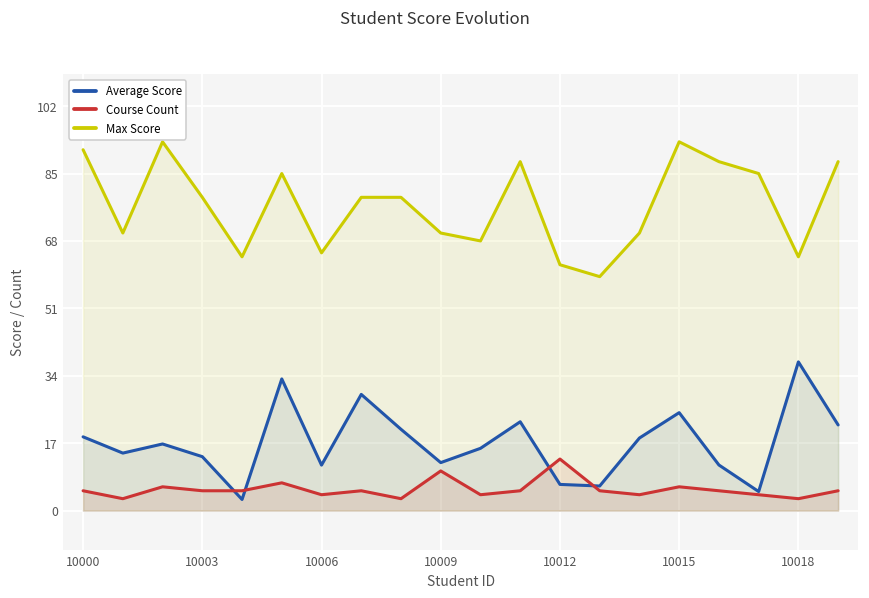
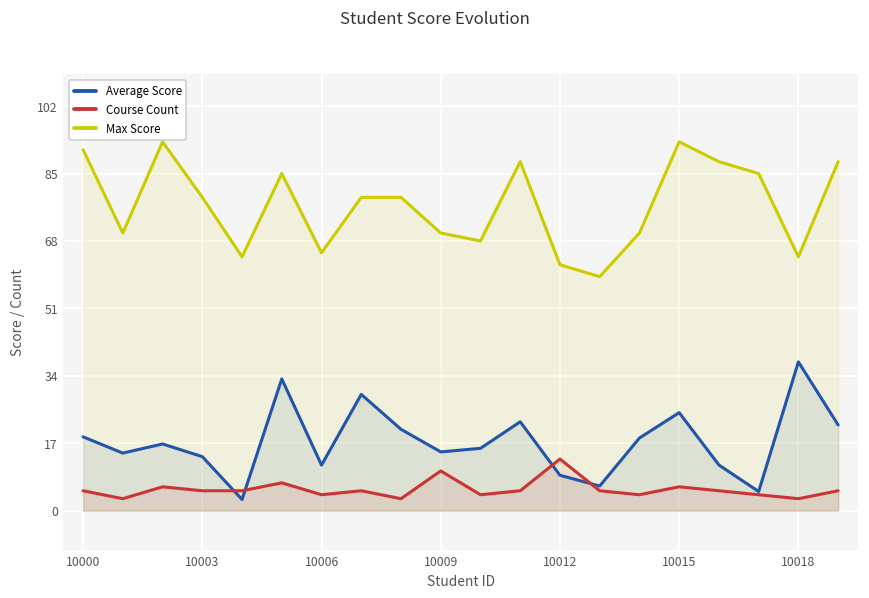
  {
    "Average Score": {
      "10000": 19,
      "10003": 14,
      "10006": 11,
-     "10009": 12,
-     "10012": 7,
+     "10009": 15,
+     "10012": 9,
      "10015": 25,
      "10018": 38
    },
    "Course Count": {
      "10000": 5,
      "10003": 5,
      "10006": 4,
      "10009": 10,
      "10012": 13,
      "10015": 6,
      "10018": 3
    },
    "Max Score": {
      "10000": 91,
      "10003": 79,
      "10006": 65,
      "10009": 70,
      "10012": 62,
      "10015": 93,
      "10018": 64
    }
  }
